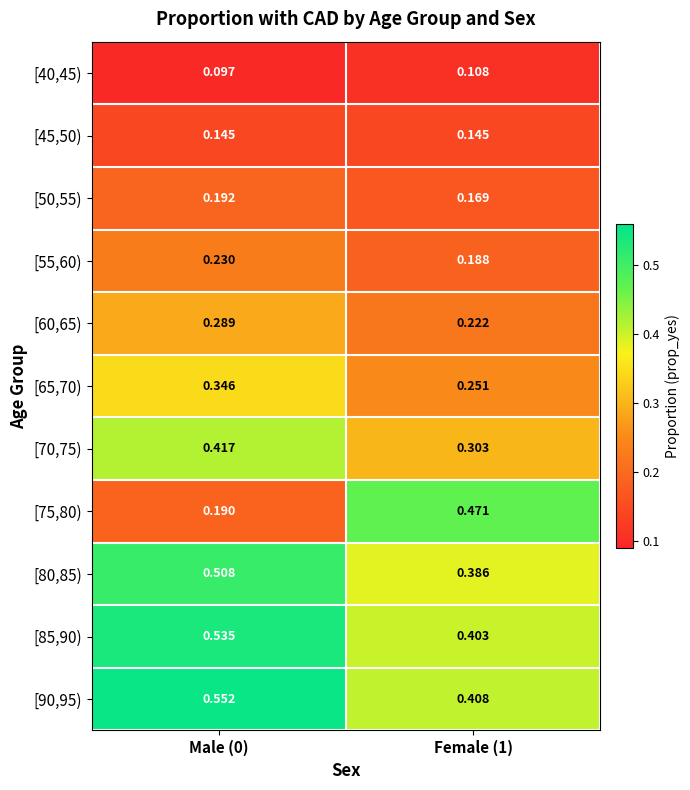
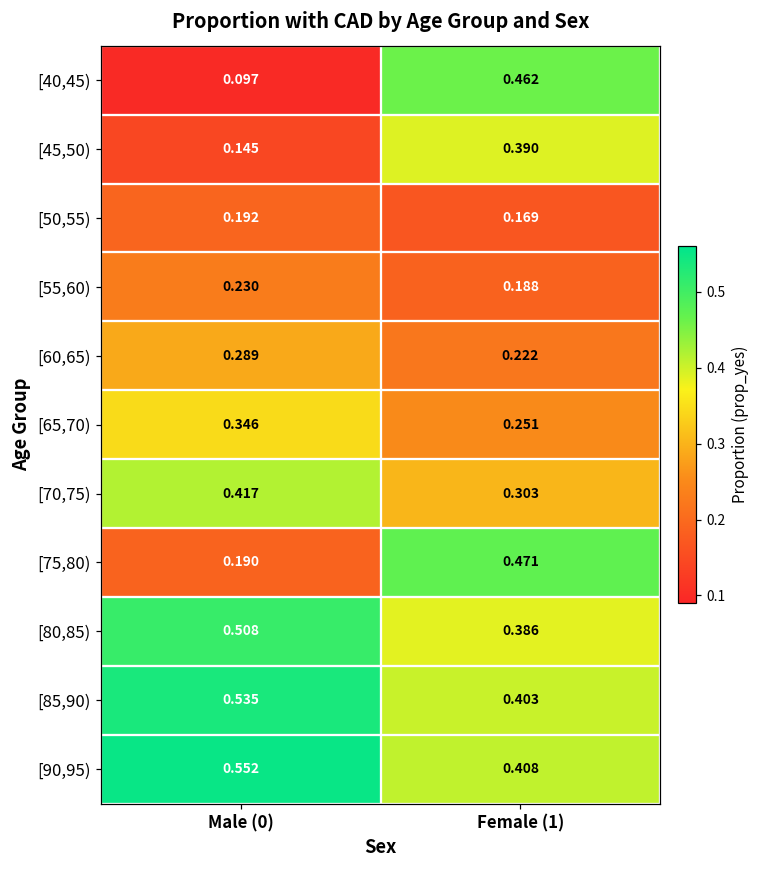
  {
    "[40,45)": {
      "Male (0)": 0.097,
-     "Female (1)": 0.108
+     "Female (1)": 0.462
    },
    "[45,50)": {
      "Male (0)": 0.145,
-     "Female (1)": 0.145
+     "Female (1)": 0.390
    },
    "[50,55)": {
      "Male (0)": 0.192,
      "Female (1)": 0.169
    },
    "[55,60)": {
      "Male (0)": 0.230,
      "Female (1)": 0.188
    },
    "[60,65)": {
      "Male (0)": 0.289,
      "Female (1)": 0.222
    },
    "[65,70)": {
      "Male (0)": 0.346,
      "Female (1)": 0.251
    },
    "[70,75)": {
      "Male (0)": 0.417,
      "Female (1)": 0.303
    },
    "[75,80)": {
      "Male (0)": 0.190,
      "Female (1)": 0.471
    },
    "[80,85)": {
      "Male (0)": 0.508,
      "Female (1)": 0.386
    },
    "[85,90)": {
      "Male (0)": 0.535,
      "Female (1)": 0.403
    },
    "[90,95)": {
      "Male (0)": 0.552,
      "Female (1)": 0.408
    }
  }
